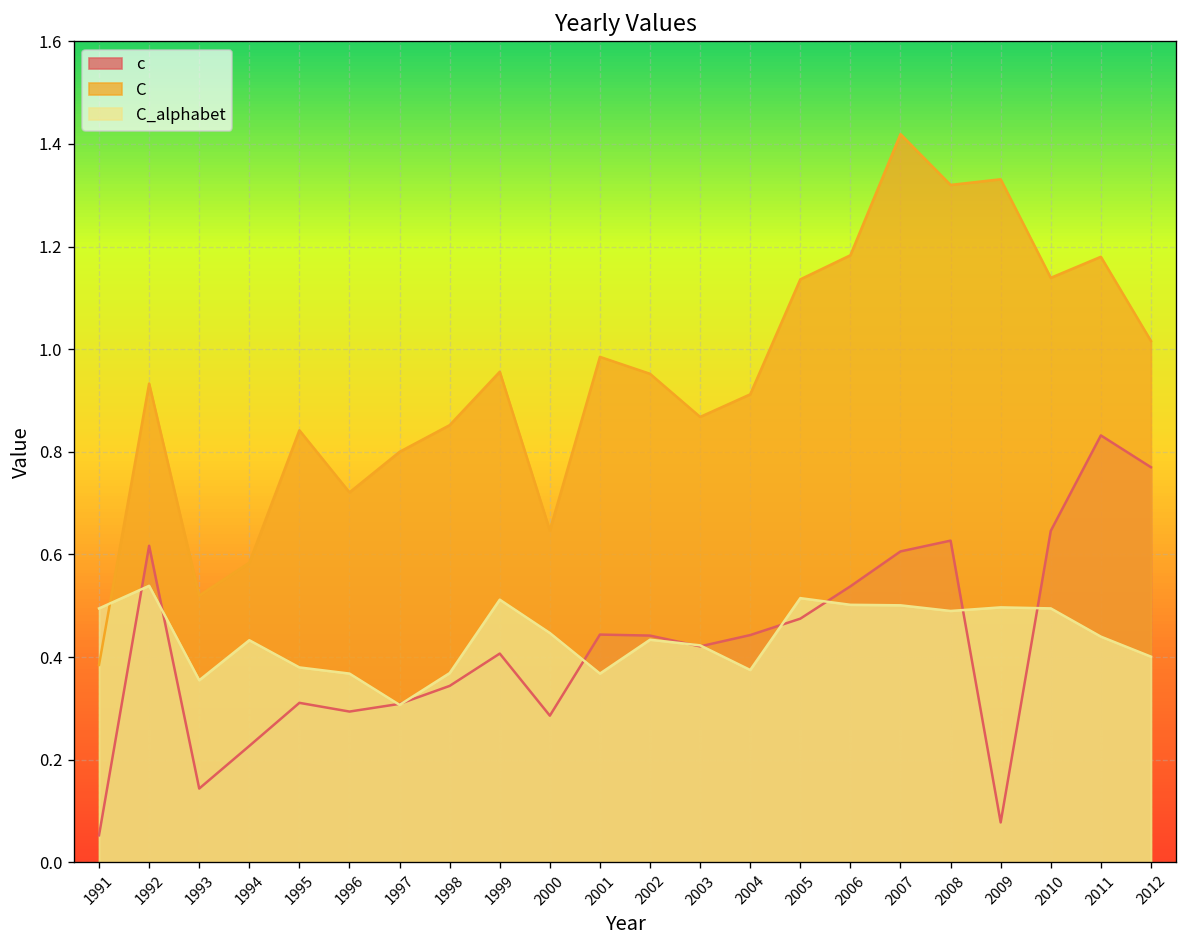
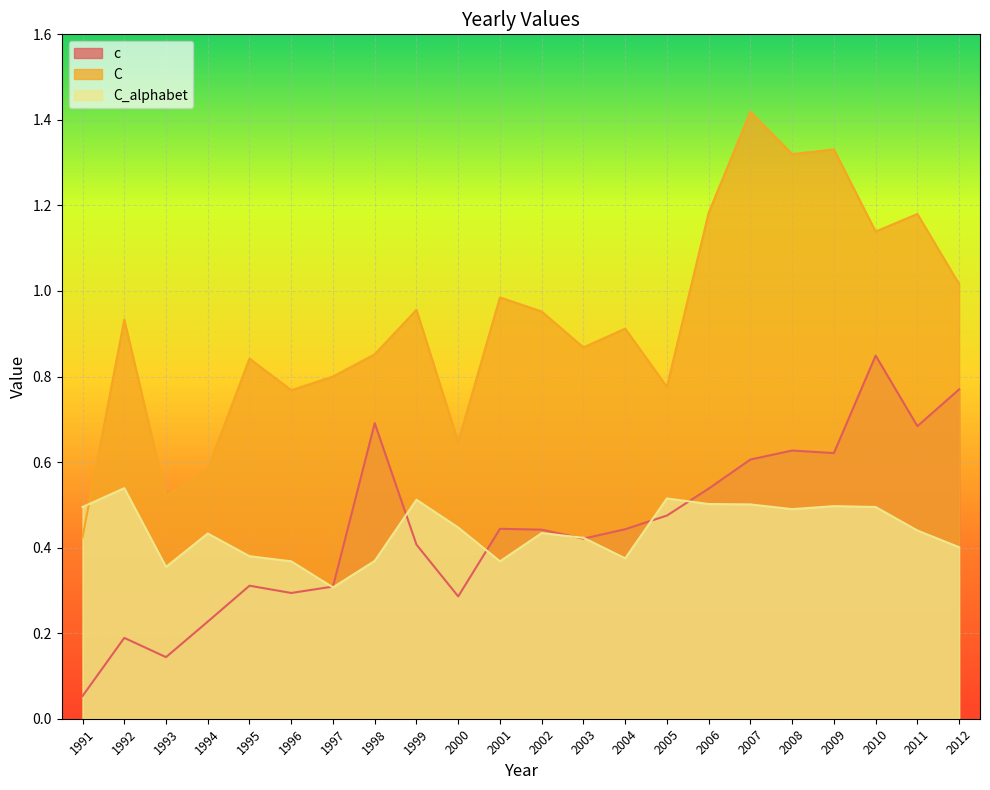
  {
    "c": {
      "1991": 0.05,
-     "1992": 0.62,
+     "1992": 0.19,
      "1993": 0.14,
      "1994": 0.23,
      "1995": 0.31,
      "1996": 0.29,
-     "1998": 0.34,
+     "1998": 0.69,
      "1999": 0.41,
      "2000": 0.29,
      "2001": 0.44,
      "2002": 0.44,
      "2004": 0.44,
      "2005": 0.48,
      "2006": 0.54,
      "2007": 0.61,
      "2008": 0.63,
-     "2009": 0.08,
-     "2010": 0.65,
-     "2011": 0.83,
+     "2009": 0.62,
+     "2010": 0.85,
+     "2011": 0.68,
      "2012": 0.77
    },
    "C": {
-     "1991": 0.39,
+     "1991": 0.42,
      "1992": 0.93,
      "1993": 0.52,
      "1994": 0.58,
      "1995": 0.84,
-     "1996": 0.72,
+     "1996": 0.77,
      "1997": 0.80,
      "1998": 0.85,
      "1999": 0.96,
      "2000": 0.65,
      "2001": 0.99,
      "2002": 0.95,
      "2003": 0.87,
      "2004": 0.91,
-     "2005": 1.14,
+     "2005": 0.78,
      "2006": 1.18,
      "2007": 1.42,
      "2008": 1.32,
      "2009": 1.33,
      "2010": 1.14,
      "2011": 1.18,
      "2012": 1.02
    },
    "C_alphabet": {
      "1991": 0.50,
      "1992": 0.54,
      "1993": 0.36,
      "1994": 0.43,
      "1995": 0.38,
      "1996": 0.37,
      "1998": 0.37,
      "1999": 0.51,
      "2000": 0.45,
      "2001": 0.37,
      "2002": 0.43,
      "2004": 0.38,
      "2005": 0.52,
      "2006": 0.50,
      "2007": 0.50,
      "2008": 0.49,
      "2009": 0.50,
      "2010": 0.50,
      "2011": 0.44,
      "2012": 0.40
    }
  }
